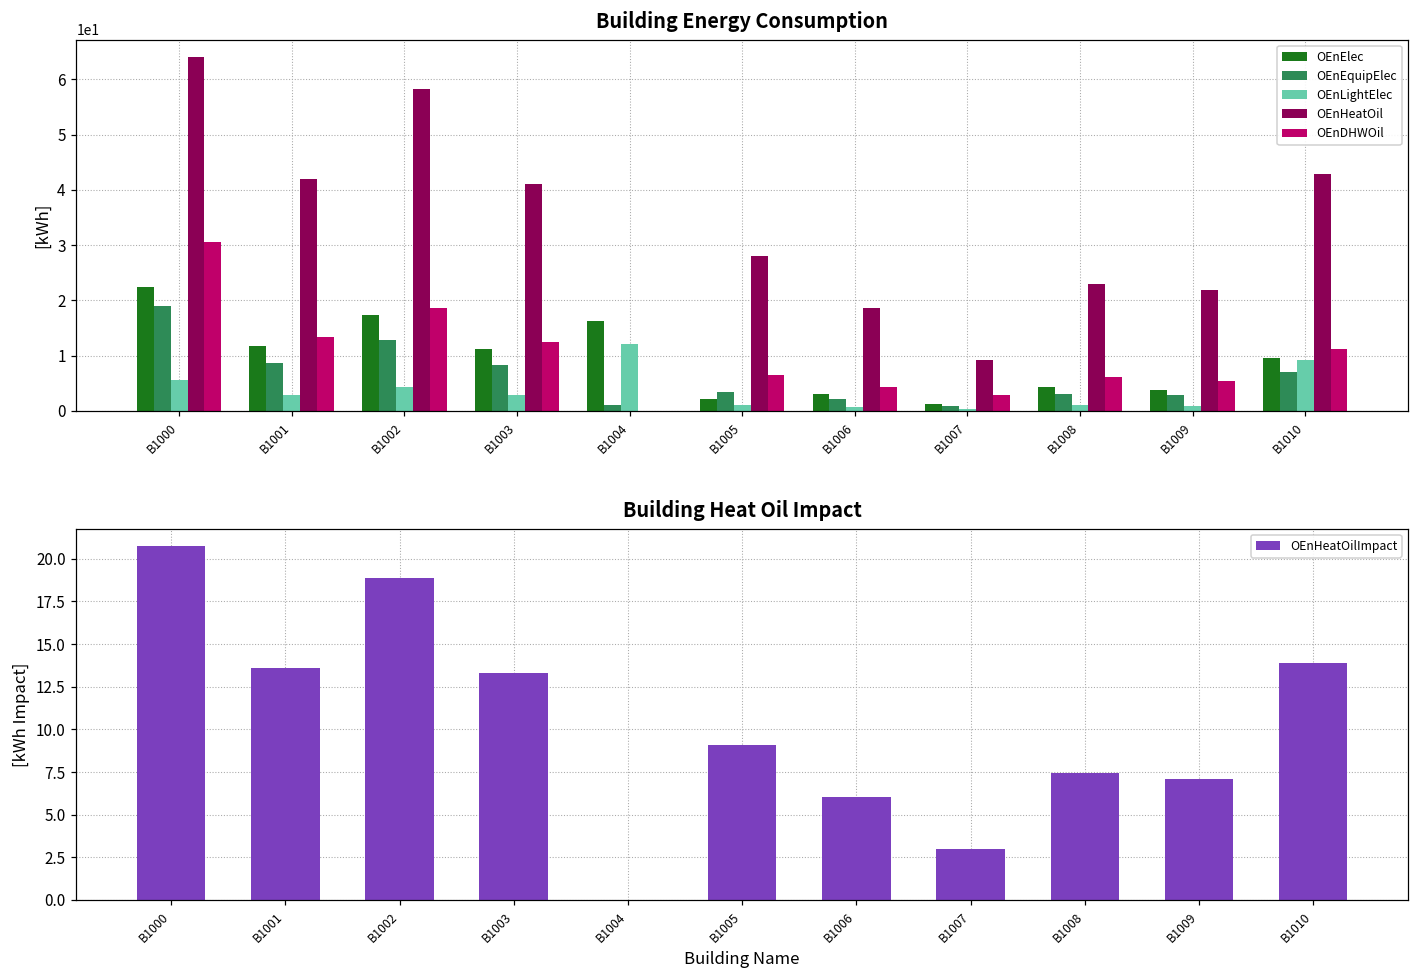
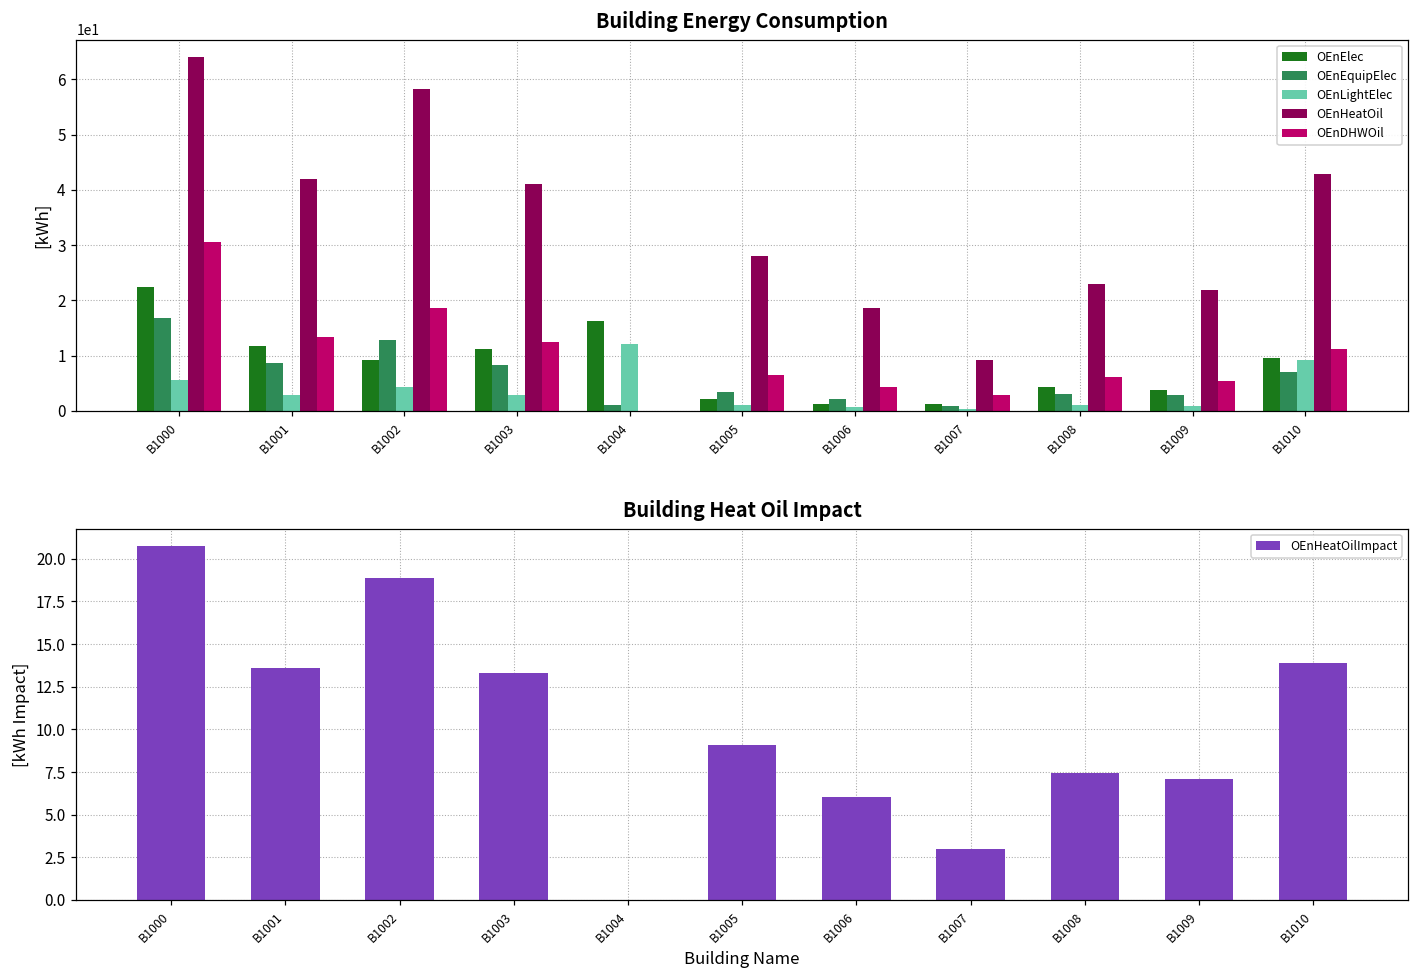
  {
    "Building Energy Consumption": {
      "OEnElec": {
        "B1000": 23,
        "B1001": 12,
-       "B1002": 17,
+       "B1002": 9,
        "B1003": 11,
        "B1004": 16,
        "B1005": 2,
-       "B1006": 3,
+       "B1006": 1,
        "B1007": 1,
        "B1008": 4,
        "B1009": 4,
        "B1010": 10
      },
      "OEnEquipElec": {
-       "B1000": 19,
+       "B1000": 17,
        "B1001": 9,
        "B1002": 13,
        "B1003": 8,
        "B1004": 1,
        "B1005": 3,
        "B1006": 2,
        "B1007": 1,
        "B1008": 3,
        "B1009": 3,
        "B1010": 7
      },
      "OEnLightElec": {
        "B1000": 6,
        "B1001": 3,
        "B1002": 4,
        "B1003": 3,
        "B1004": 12,
        "B1005": 1,
        "B1006": 1,
        "B1008": 1,
        "B1009": 1,
        "B1010": 9
      }
    },
    "Building Heat Oil Impact": {
      "B1000": 20.7,
      "B1001": 13.6,
      "B1002": 18.9,
      "B1003": 13.3,
      "B1004": 0.0,
      "B1005": 9.1,
      "B1006": 6.1,
      "B1007": 3.0,
      "B1008": 7.5,
      "B1009": 7.1,
      "B1010": 13.9
    }
  }
